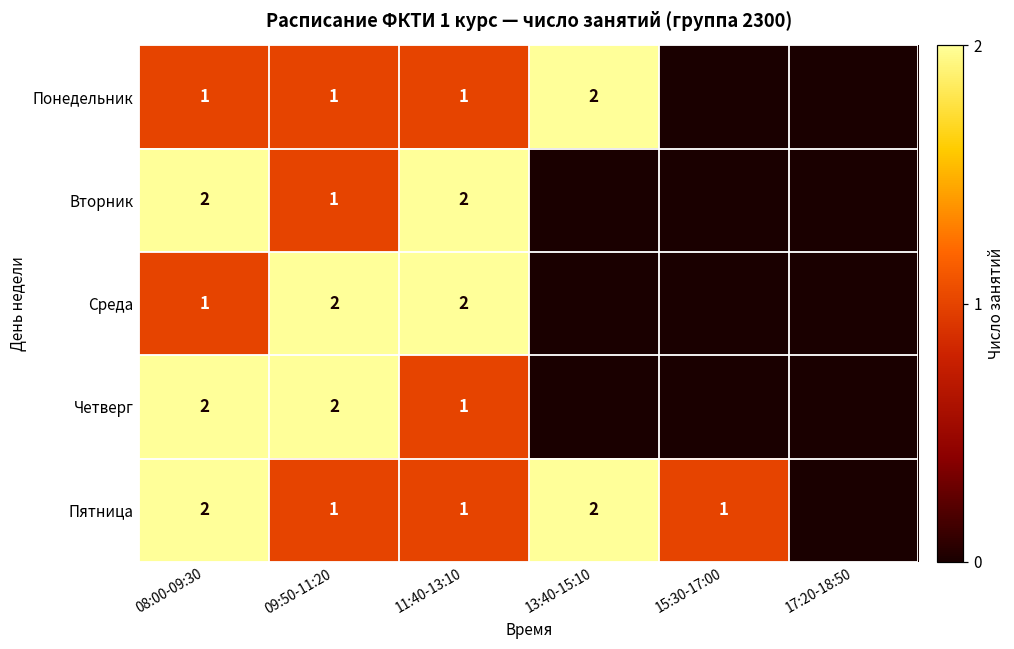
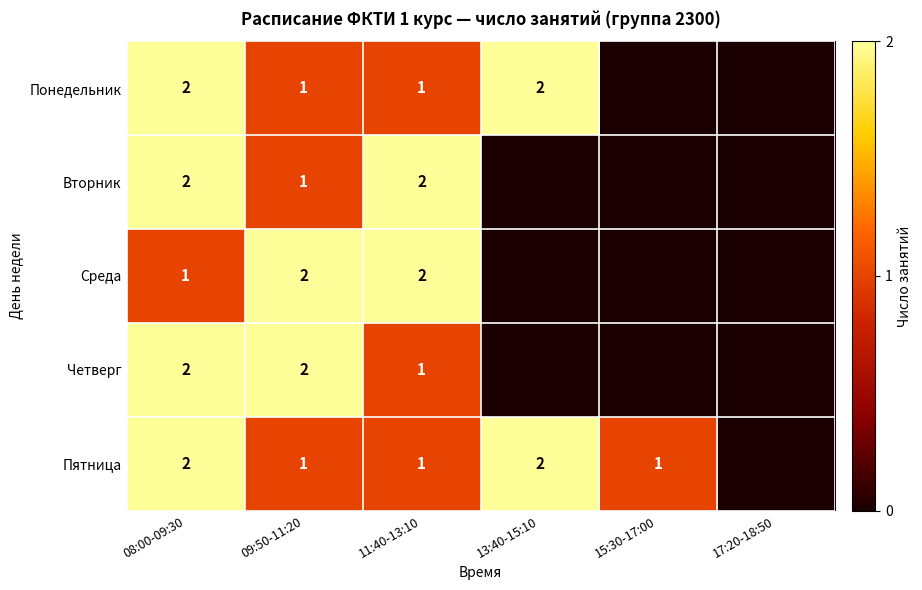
  {
    "Понедельник": {
-     "08:00-09:30": 1,
+     "08:00-09:30": 2,
      "09:50-11:20": 1,
      "11:40-13:10": 1,
      "13:40-15:10": 2
    },
    "Вторник": {
      "08:00-09:30": 2,
      "09:50-11:20": 1,
      "11:40-13:10": 2
    },
    "Среда": {
      "08:00-09:30": 1,
      "09:50-11:20": 2,
      "11:40-13:10": 2
    },
    "Четверг": {
      "08:00-09:30": 2,
      "09:50-11:20": 2,
      "11:40-13:10": 1
    },
    "Пятница": {
      "08:00-09:30": 2,
      "09:50-11:20": 1,
      "11:40-13:10": 1,
      "13:40-15:10": 2,
      "15:30-17:00": 1
    }
  }
